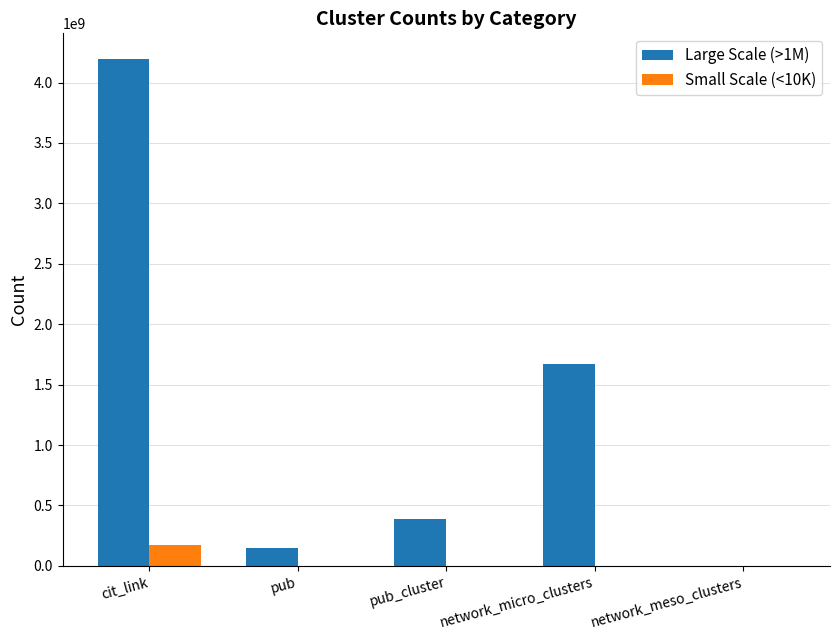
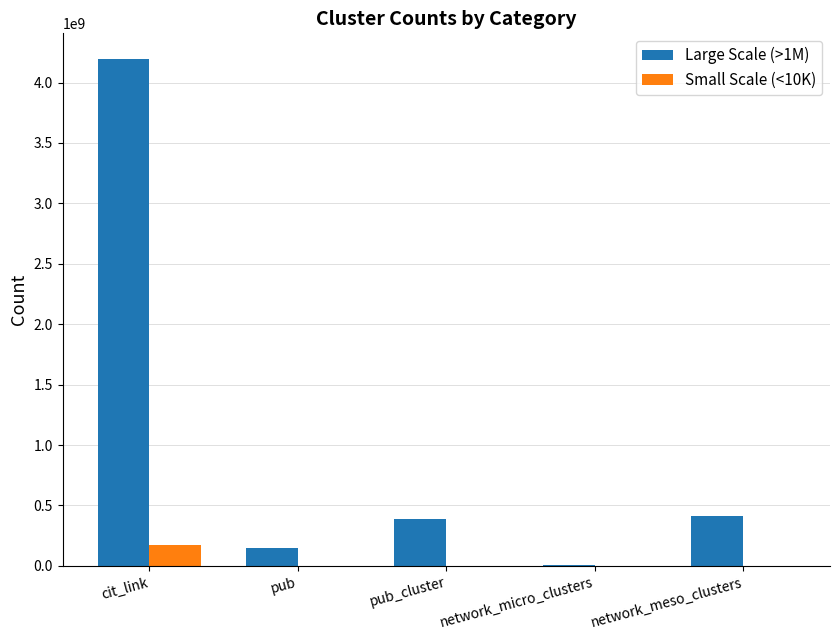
  {
    "Large Scale (>1M)": {
      "cit_link": 4200000000,
      "pub": 150000000,
      "pub_cluster": 390000000,
-     "network_micro_clusters": 1670000000,
-     "network_meso_clusters": 0
+     "network_micro_clusters": 10000000,
+     "network_meso_clusters": 420000000
    },
    "Small Scale (<10K)": {
      "cit_link": 170000000
    }
  }
